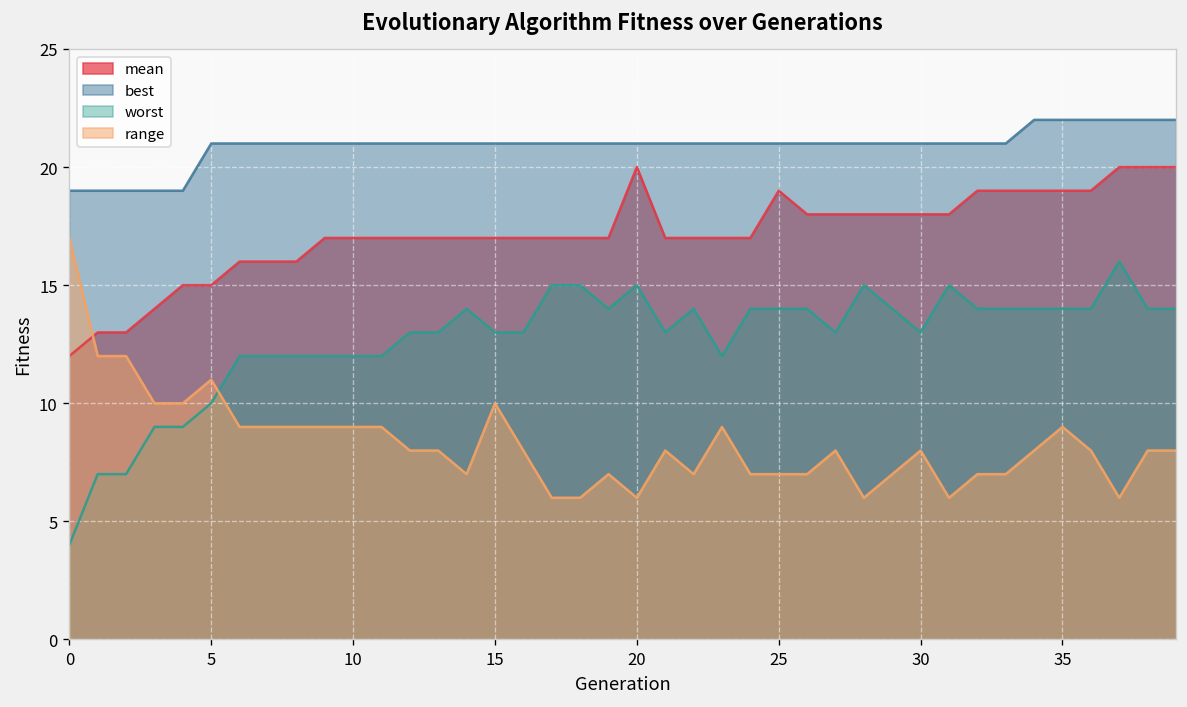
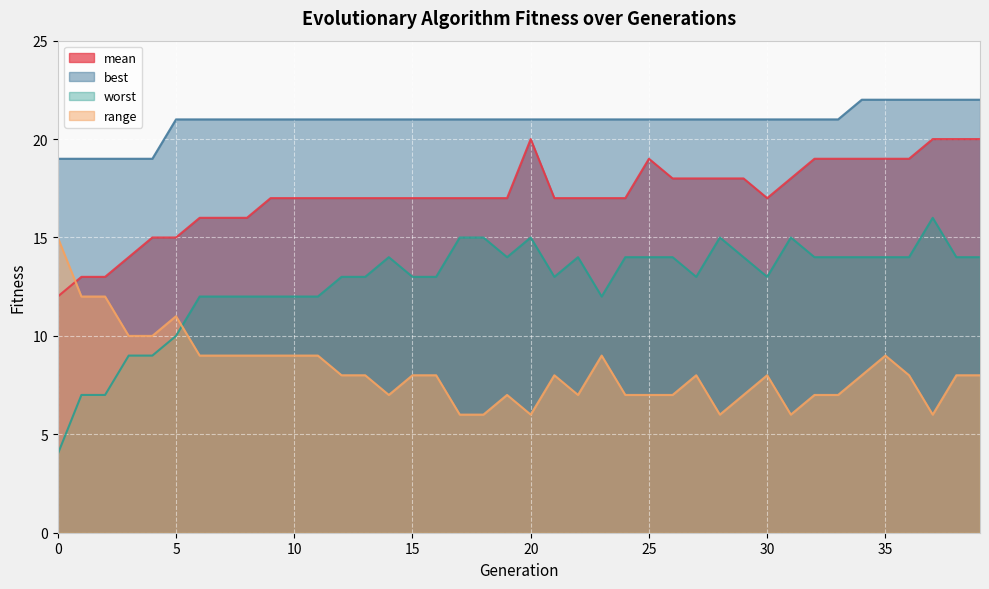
  {
    "mean": {
      "0": 12,
      "5": 15,
      "10": 17,
      "15": 17,
      "20": 20,
      "25": 19,
-     "30": 18,
+     "30": 17,
      "35": 19
    },
    "range": {
-     "0": 17,
+     "0": 15,
      "5": 11,
      "10": 9,
-     "15": 10,
+     "15": 8,
      "20": 6,
      "25": 7,
      "30": 8,
      "35": 9
    }
  }
